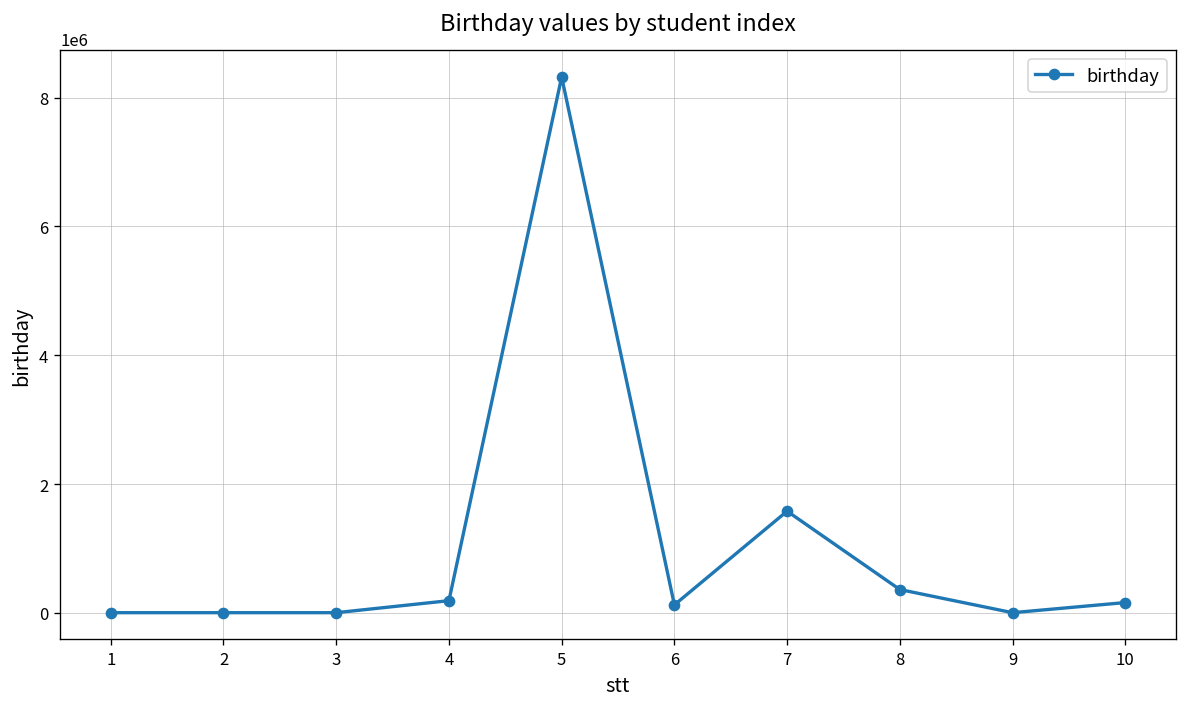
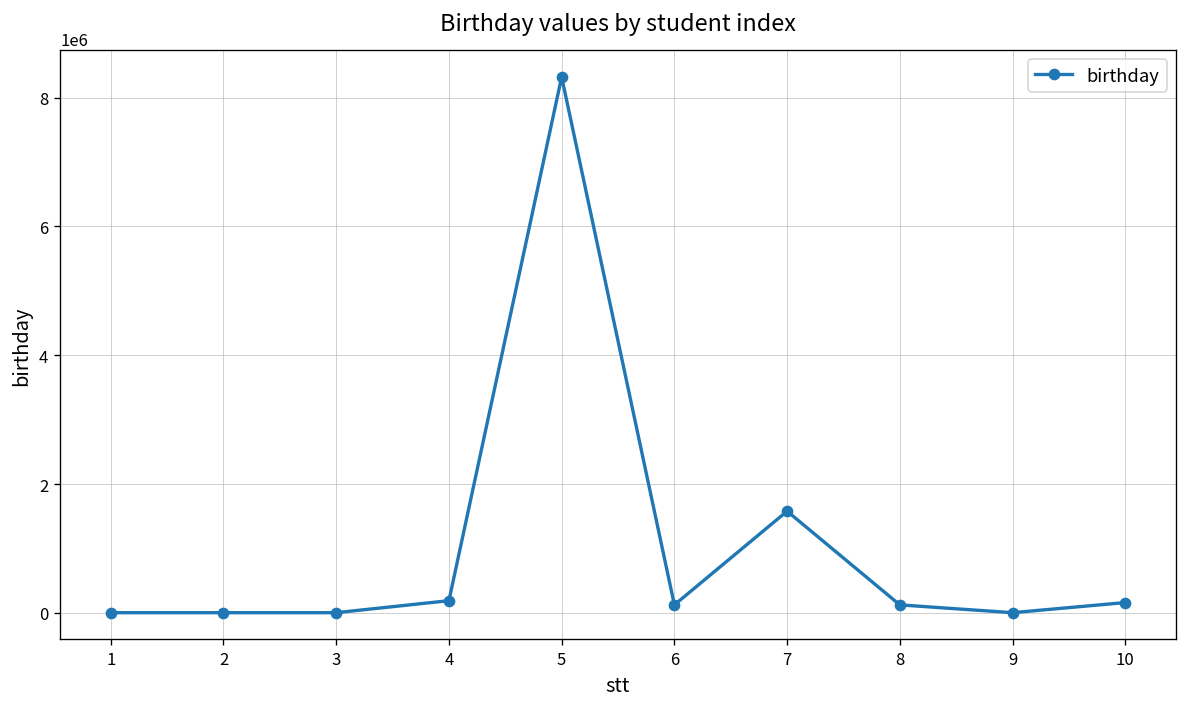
  {
    "1": 0,
    "2": 0,
    "3": 0,
    "4": 200000,
    "5": 8300000,
    "6": 100000,
    "7": 1600000,
-   "8": 400000,
+   "8": 100000,
    "9": 0,
    "10": 200000
  }
